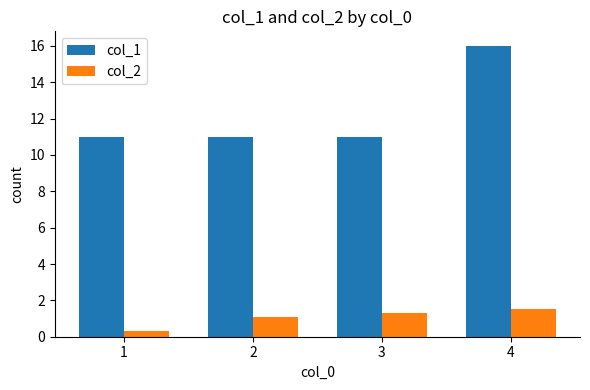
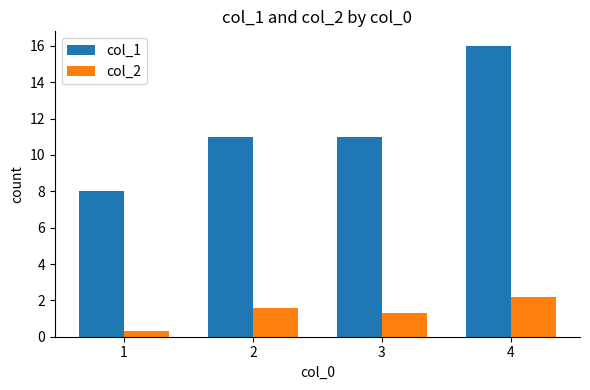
  {
    "col_1": {
-     "1": 11,
+     "1": 8,
      "2": 11,
      "3": 11,
      "4": 16
    },
    "col_2": {
      "1": 0.3,
-     "2": 1.1,
+     "2": 1.6,
      "3": 1.3,
-     "4": 1.5
+     "4": 2.2
    }
  }
